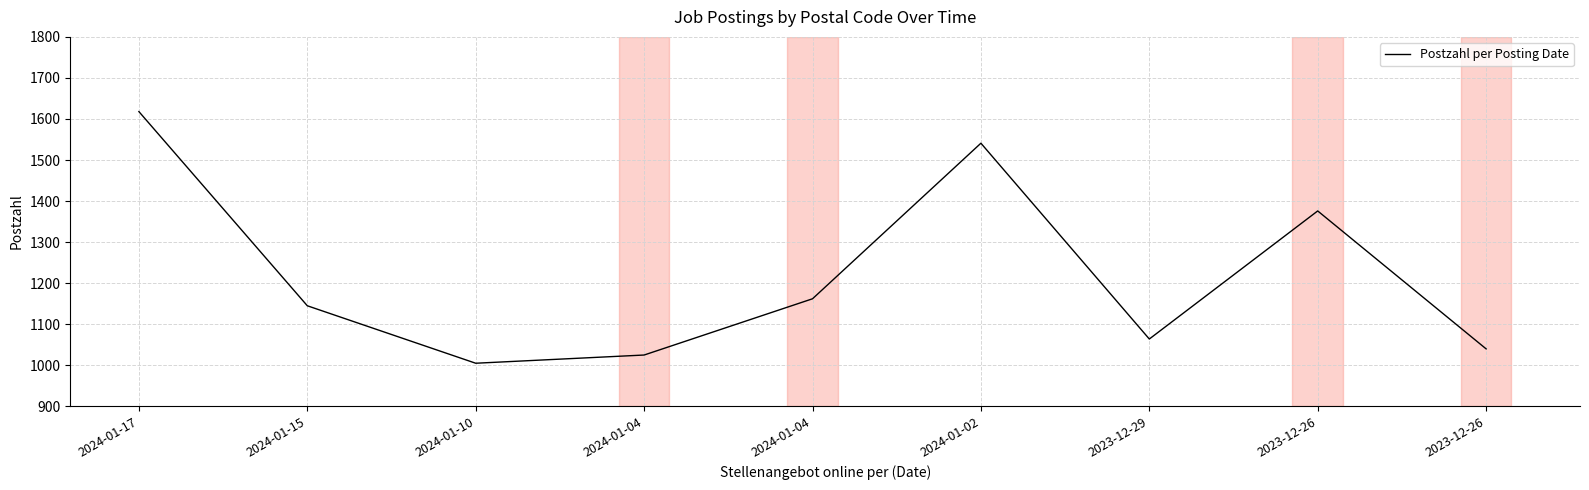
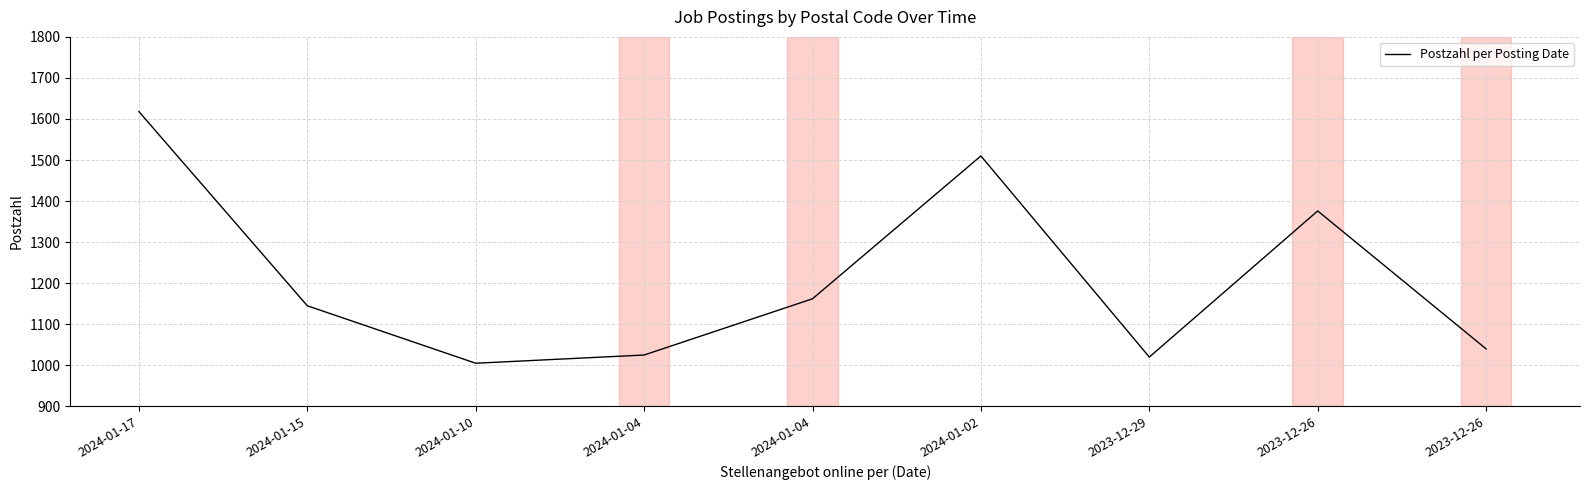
  {
    "2024-01-17": 1620,
    "2024-01-15": 1150,
    "2024-01-10": 1010,
-   "2024-01-02": 1540,
-   "2023-12-29": 1060
+   "2024-01-02": 1510,
+   "2023-12-29": 1020
  }
